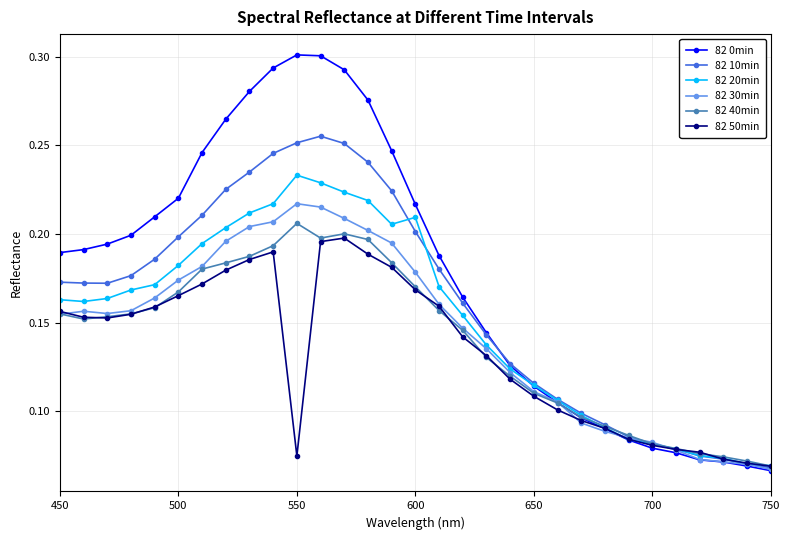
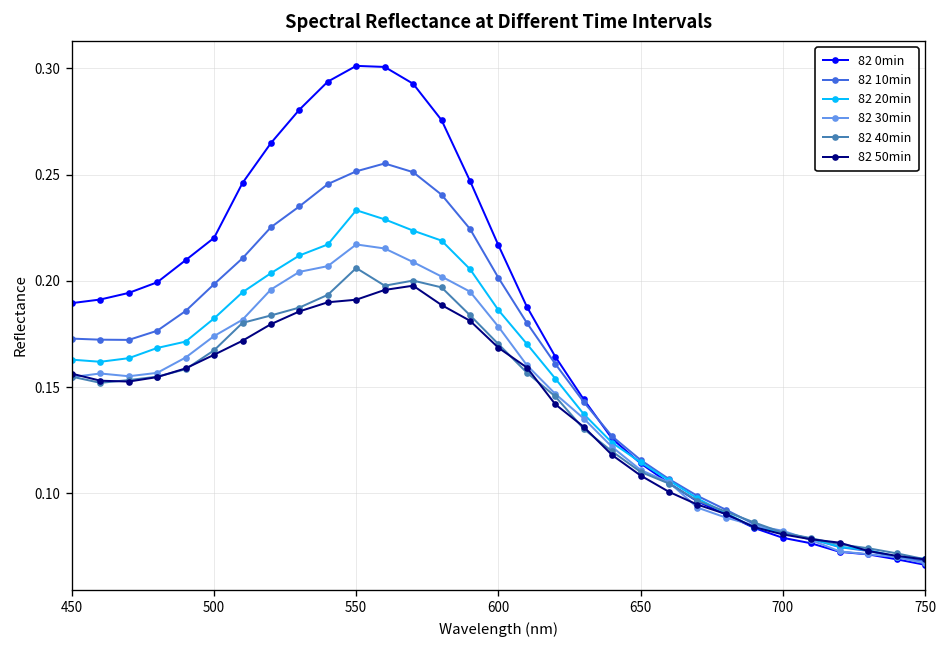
  {
    "82 0min": {
      "450": 0.190,
      "500": 0.220,
      "550": 0.301,
      "600": 0.217,
      "700": 0.079
    },
    "82 20min": {
      "450": 0.163,
      "500": 0.182,
      "550": 0.233,
-     "600": 0.209
+     "600": 0.186
    },
    "82 50min": {
      "500": 0.165,
-     "550": 0.075,
+     "550": 0.191,
      "600": 0.169,
      "650": 0.108
    }
  }
